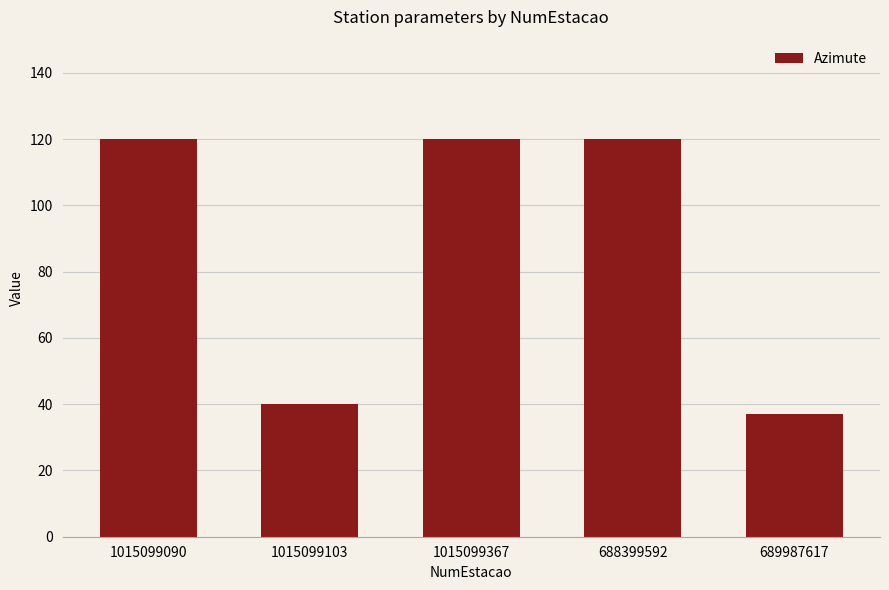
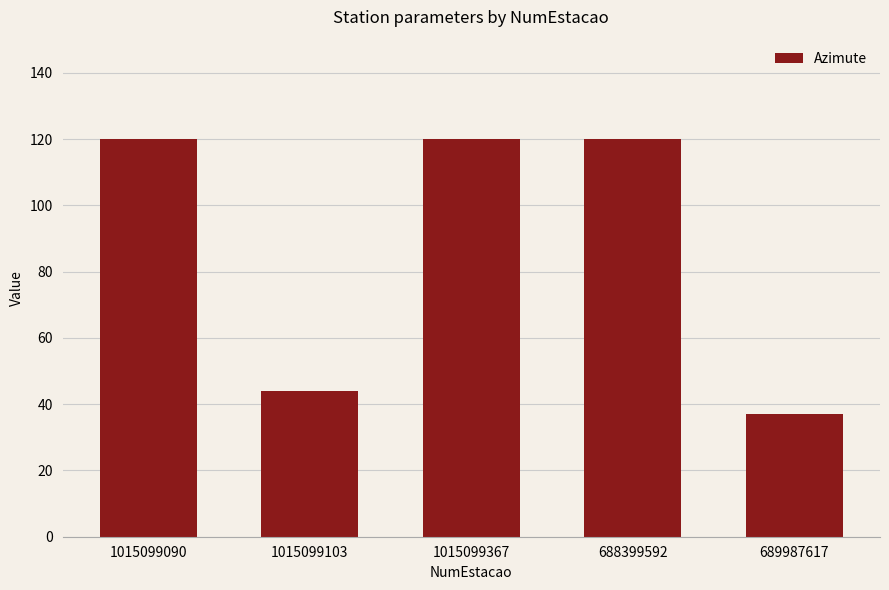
  {
    "1015099090": 120,
-   "1015099103": 40,
+   "1015099103": 44,
    "1015099367": 120,
    "688399592": 120,
    "689987617": 37
  }
